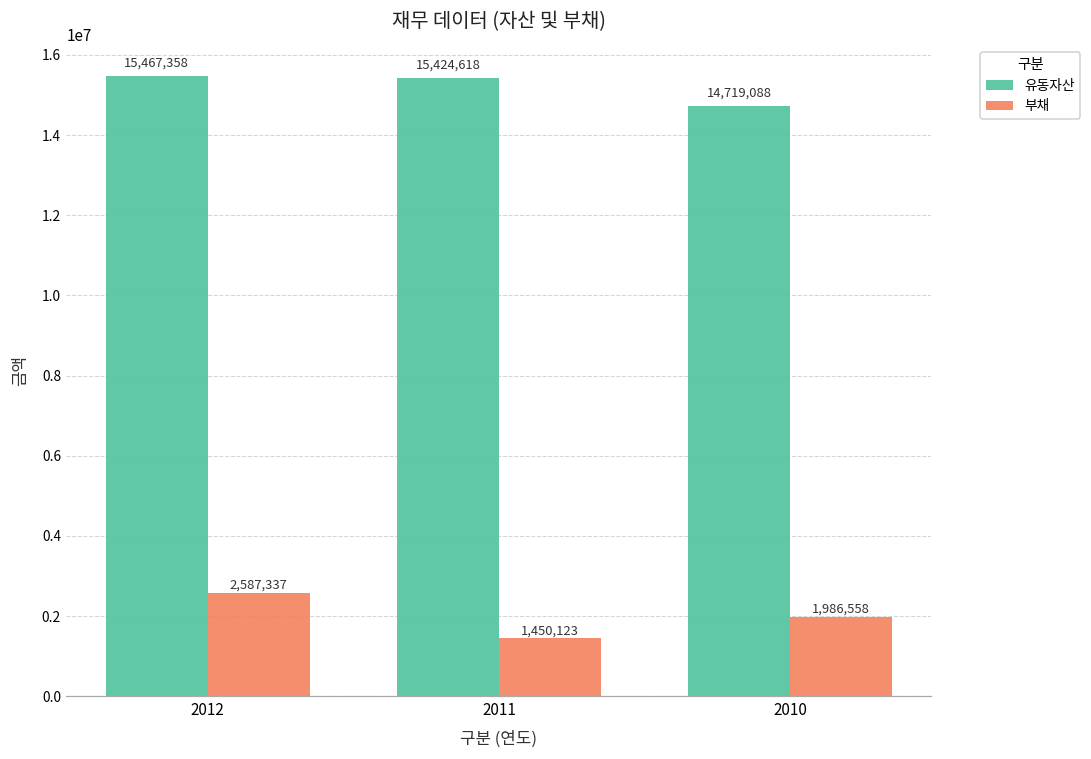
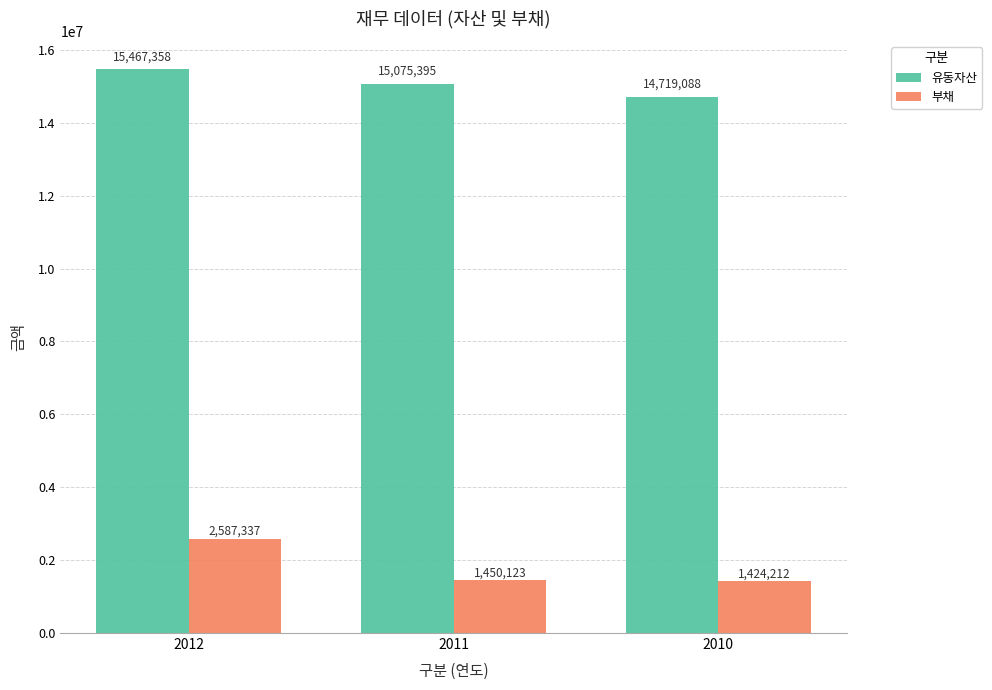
  {
    "유동자산": {
      "2012": "15,467,358",
-     "2011": "15,424,618",
+     "2011": "15,075,395",
      "2010": "14,719,088"
    },
    "부채": {
      "2012": "2,587,337",
      "2011": "1,450,123",
-     "2010": "1,986,558"
+     "2010": "1,424,212"
    }
  }
